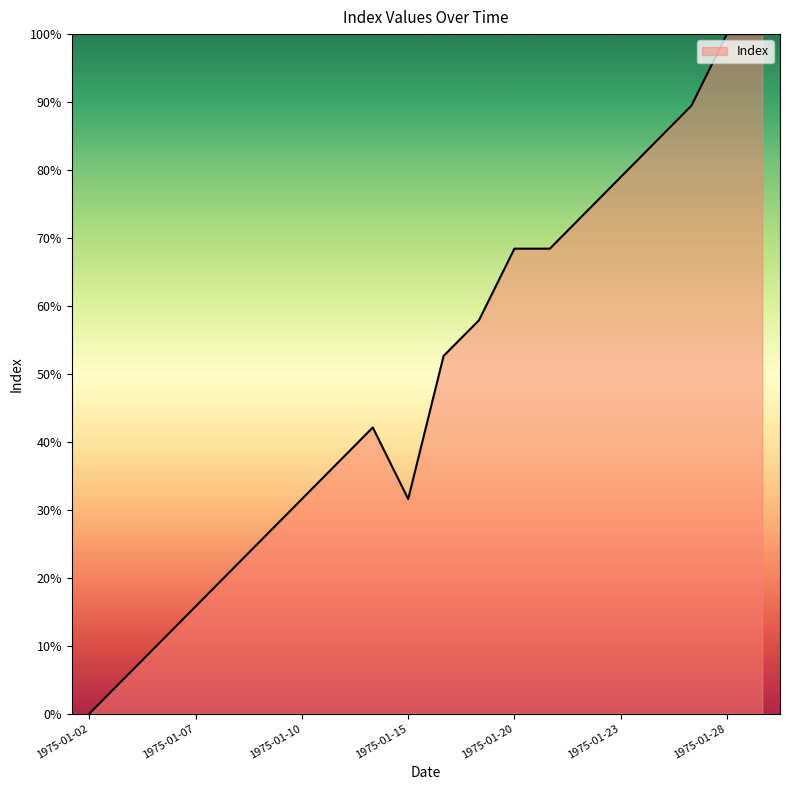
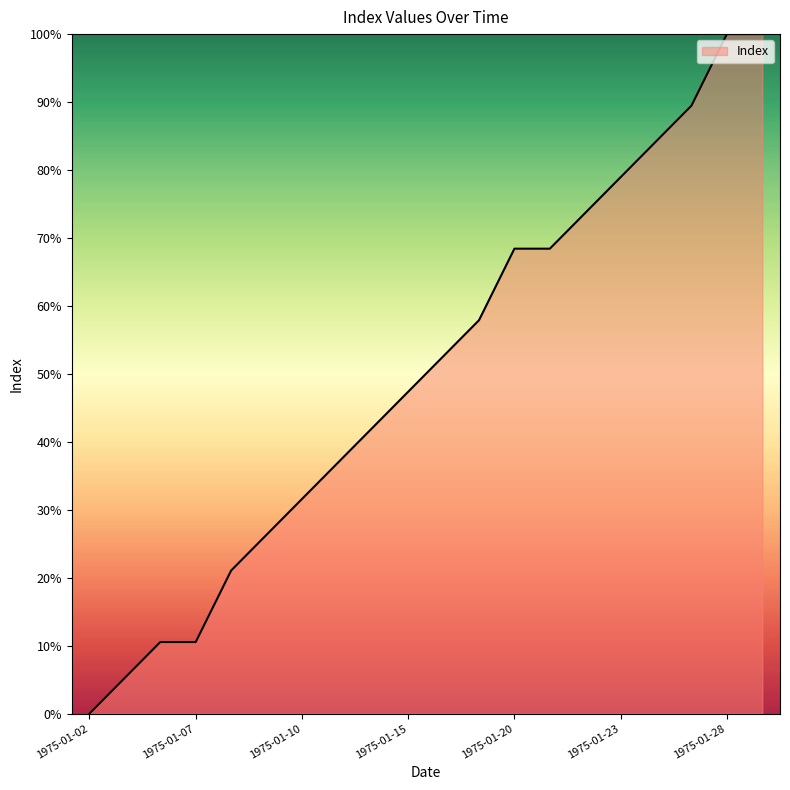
  {
    "1975-01-02": "0%",
-   "1975-01-07": "16%",
+   "1975-01-07": "11%",
    "1975-01-10": "32%",
-   "1975-01-15": "32%",
+   "1975-01-15": "47%",
    "1975-01-20": "68%",
    "1975-01-23": "79%",
    "1975-01-28": "100%"
  }
